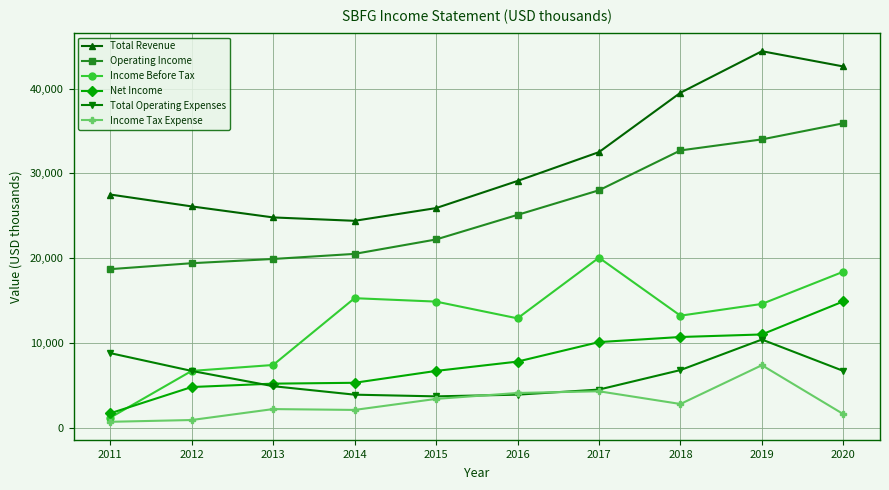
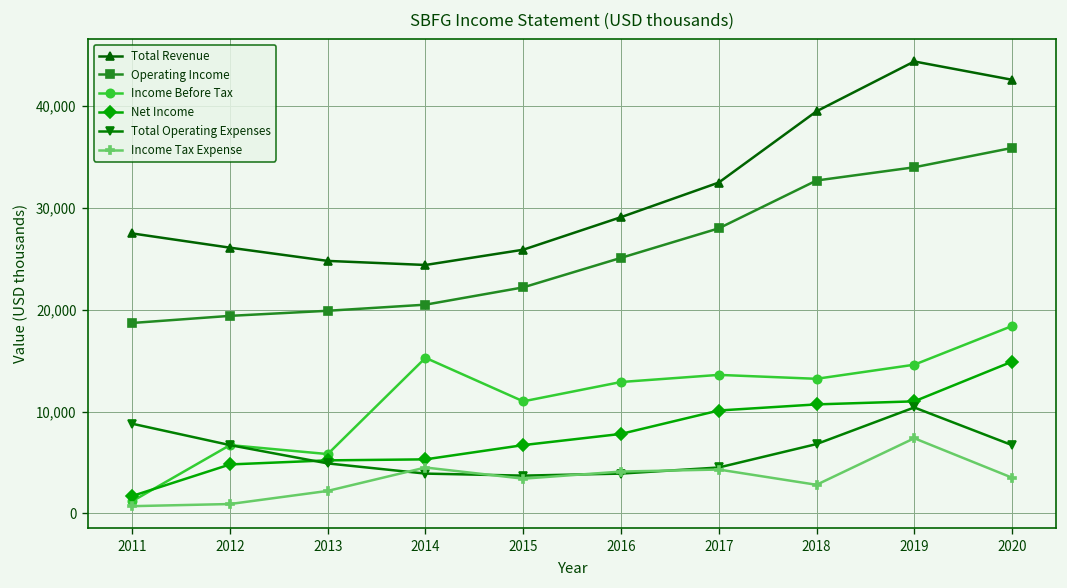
  {
    "Income Before Tax": {
      "2011": "1,000",
-     "2013": "7,000",
+     "2013": "6,000",
      "2014": "15,000",
-     "2015": "15,000",
+     "2015": "11,000",
      "2016": "13,000",
-     "2017": "20,000",
+     "2017": "14,000",
      "2018": "13,000",
      "2019": "15,000",
      "2020": "18,000"
    },
    "Income Tax Expense": {
      "2011": "1,000",
      "2012": "1,000",
      "2013": "2,000",
-     "2014": "2,000",
+     "2014": "4,000",
      "2018": "3,000",
      "2019": "7,000",
-     "2020": "2,000"
+     "2020": "4,000"
    }
  }
